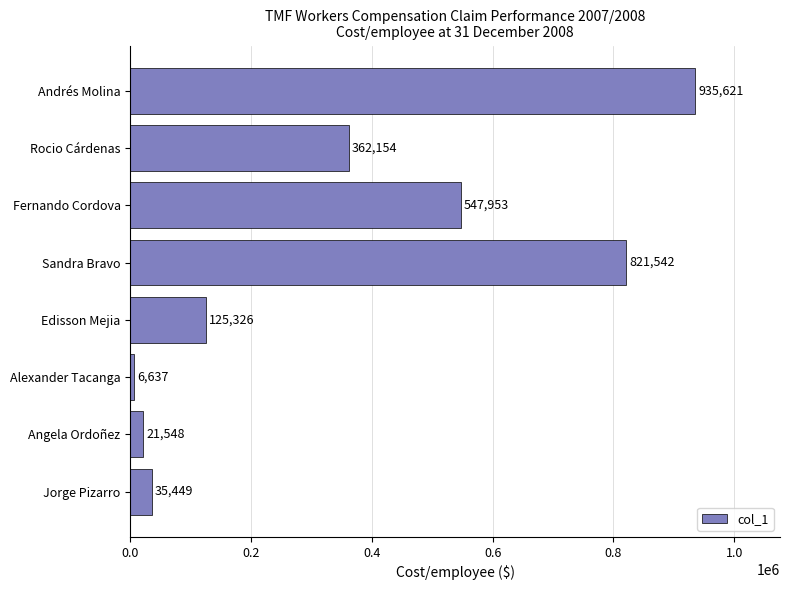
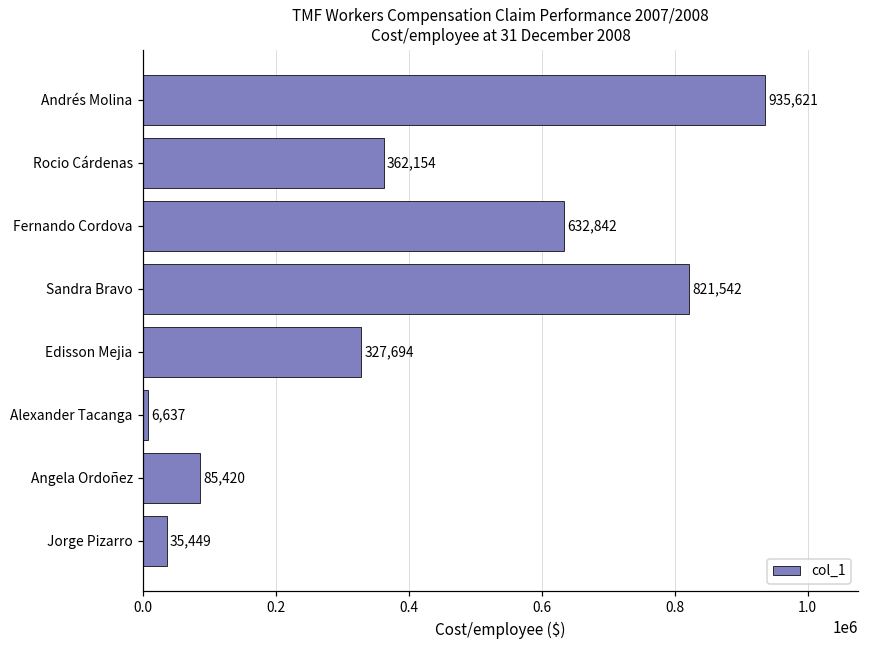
  {
    "Andrés Molina": "935,621",
    "Rocio Cárdenas": "362,154",
-   "Fernando Cordova": "547,953",
+   "Fernando Cordova": "632,842",
    "Sandra Bravo": "821,542",
-   "Edisson Mejia": "125,326",
+   "Edisson Mejia": "327,694",
    "Alexander Tacanga": "6,637",
-   "Angela Ordoñez": "21,548",
+   "Angela Ordoñez": "85,420",
    "Jorge Pizarro": "35,449"
  }
